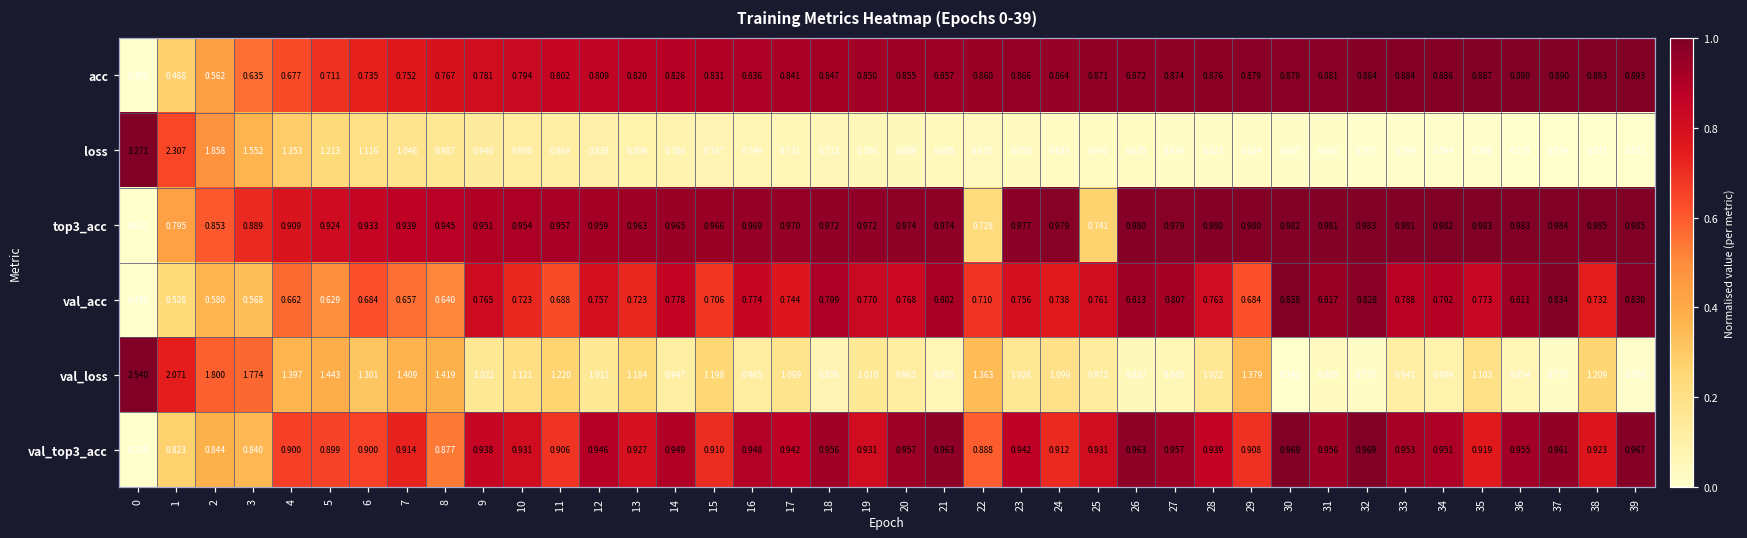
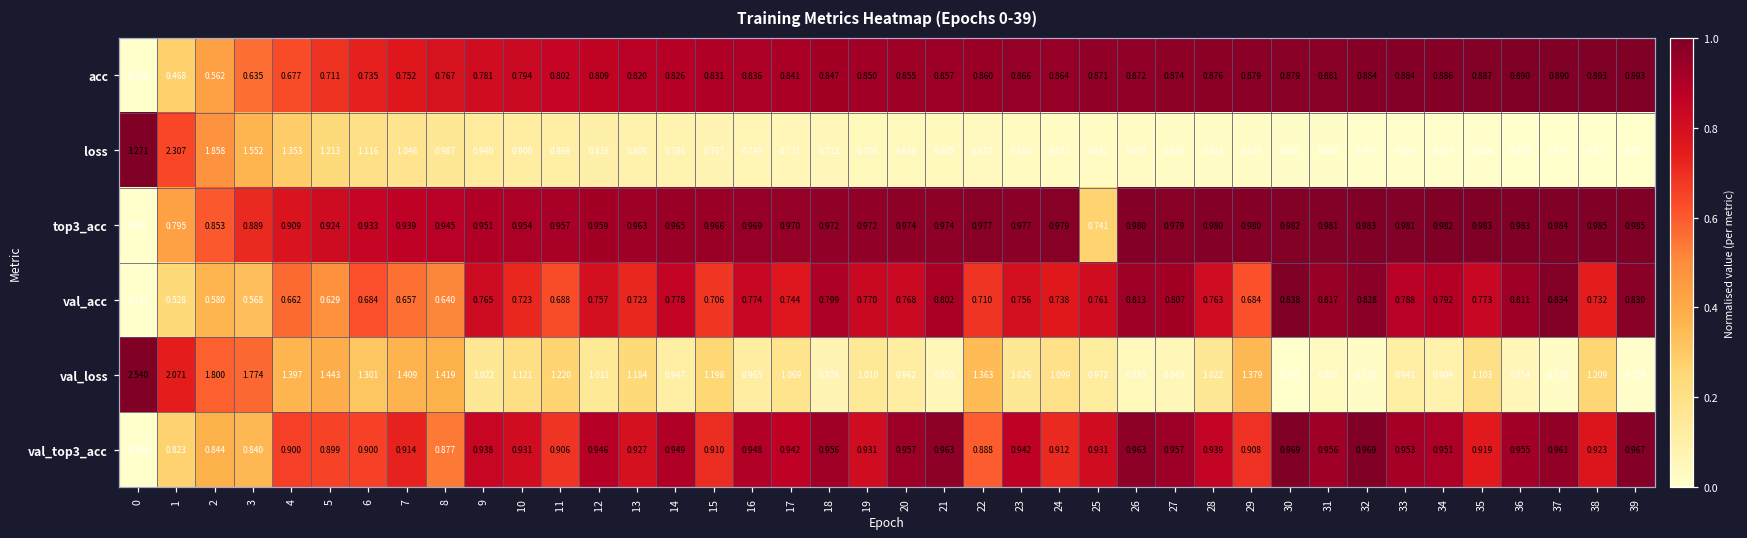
  {
    "top3_acc": {
      "1": 0.795,
      "2": 0.853,
      "3": 0.889,
      "4": 0.909,
      "5": 0.924,
      "6": 0.933,
      "7": 0.939,
      "8": 0.945,
      "9": 0.951,
      "10": 0.954,
      "11": 0.957,
      "12": 0.959,
      "13": 0.963,
      "14": 0.965,
      "15": 0.966,
      "16": 0.969,
      "17": 0.970,
      "18": 0.972,
      "19": 0.972,
      "20": 0.974,
      "21": 0.974,
-     "22": 0.728,
+     "22": 0.977,
      "23": 0.977,
      "24": 0.979,
      "25": 0.741,
      "26": 0.980,
      "27": 0.979,
      "28": 0.980,
      "29": 0.980,
      "30": 0.982,
      "31": 0.981,
      "32": 0.983,
      "33": 0.981,
      "34": 0.982,
      "35": 0.983,
      "36": 0.983,
      "37": 0.984,
      "38": 0.985,
      "39": 0.985
    }
  }
